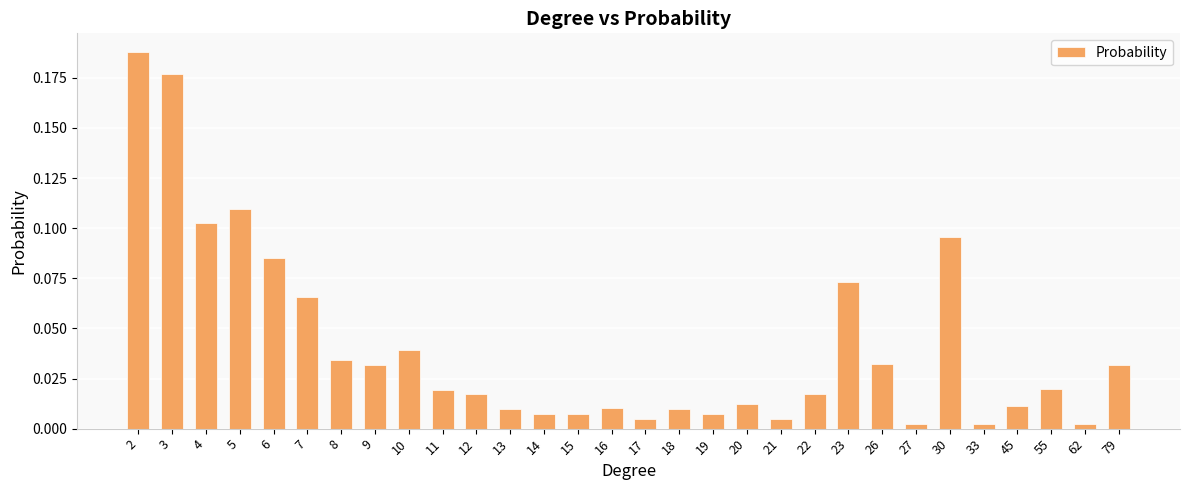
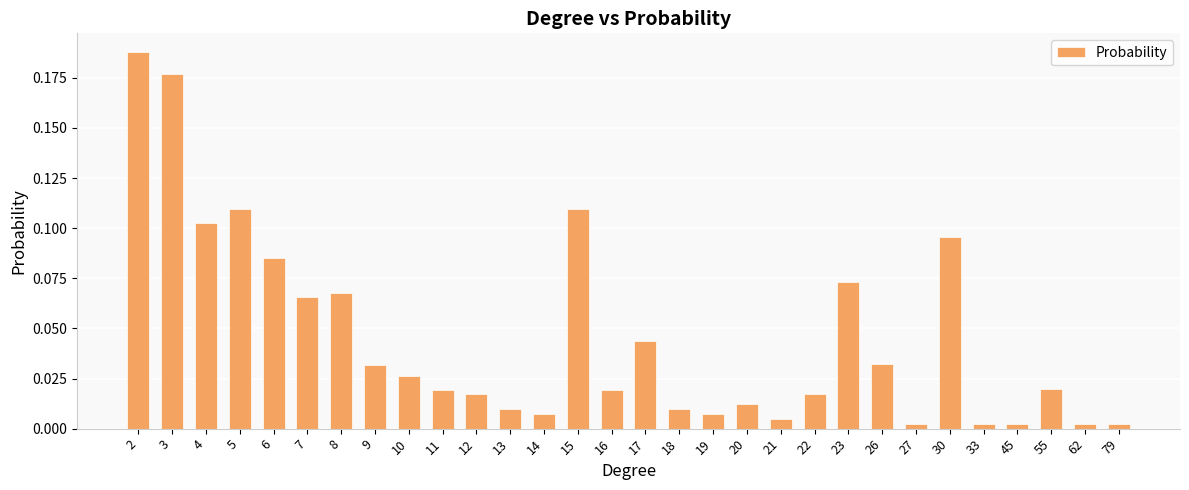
  {
    "2": 0.188,
    "3": 0.177,
    "4": 0.102,
    "5": 0.110,
    "6": 0.085,
    "7": 0.066,
-   "8": 0.034,
+   "8": 0.068,
    "9": 0.032,
-   "10": 0.039,
+   "10": 0.026,
    "11": 0.020,
    "12": 0.018,
    "13": 0.010,
    "14": 0.007,
-   "15": 0.007,
-   "16": 0.010,
-   "17": 0.005,
+   "15": 0.110,
+   "16": 0.020,
+   "17": 0.044,
    "18": 0.010,
    "19": 0.007,
    "20": 0.012,
    "21": 0.005,
    "22": 0.017,
    "23": 0.073,
    "26": 0.032,
    "27": 0.002,
    "30": 0.096,
    "33": 0.002,
-   "45": 0.011,
+   "45": 0.002,
    "55": 0.020,
    "62": 0.002,
-   "79": 0.032
+   "79": 0.002
  }
